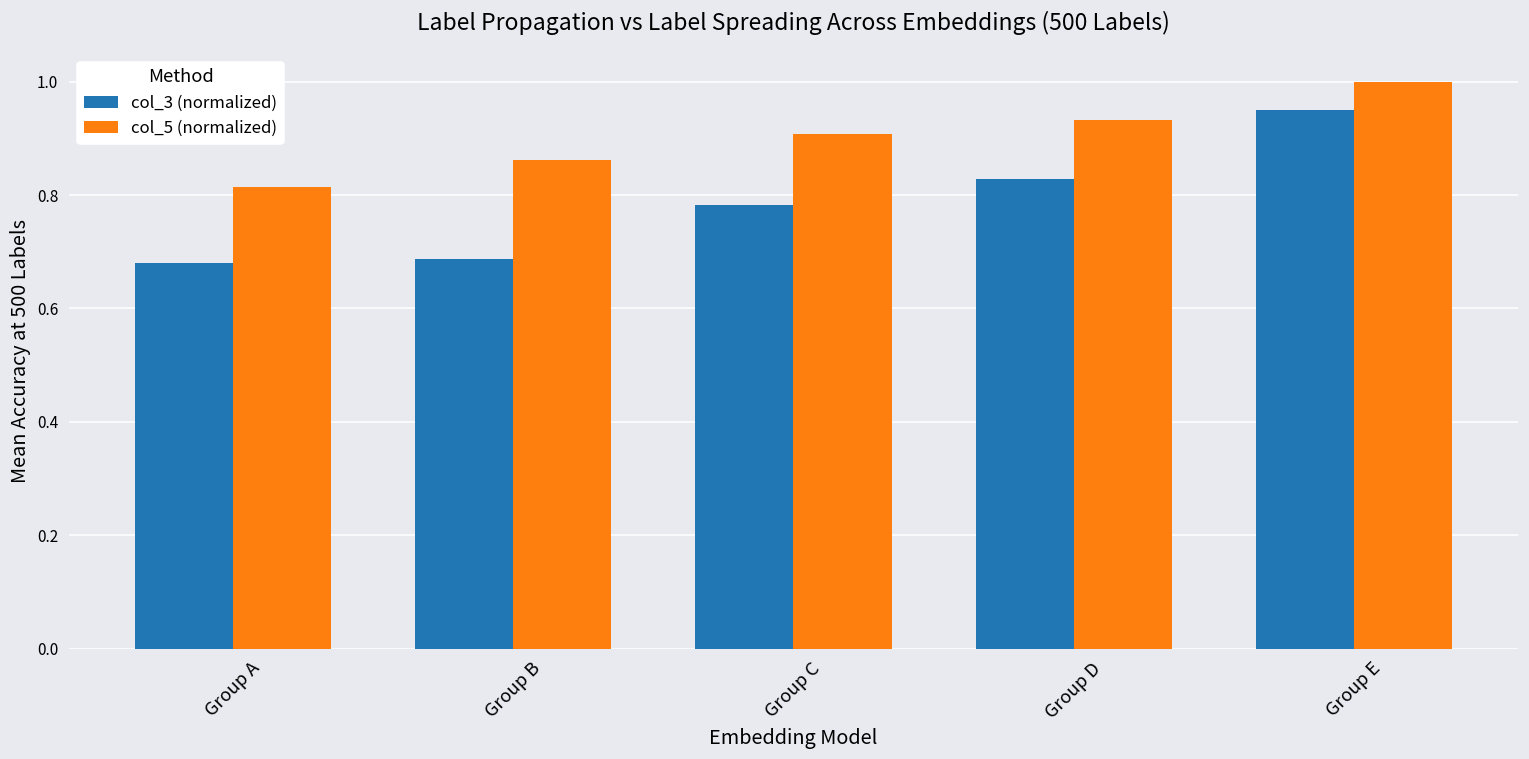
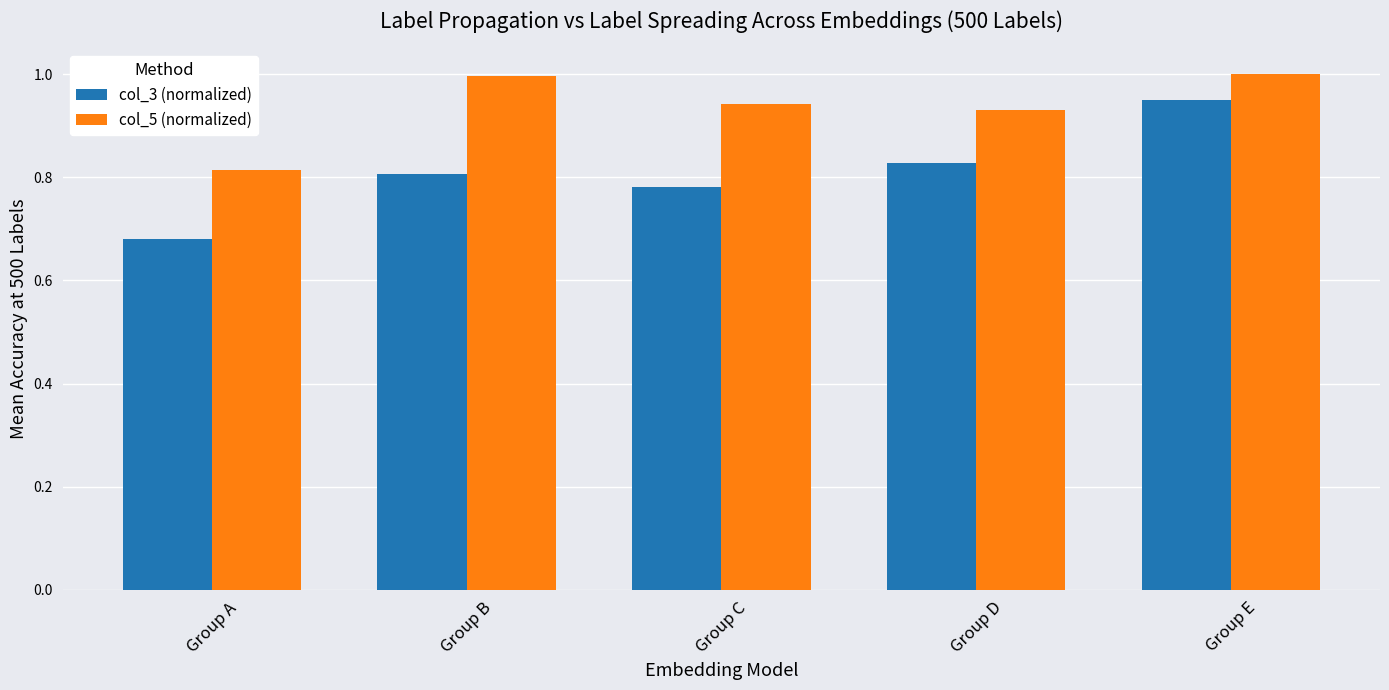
  {
    "col_3 (normalized)": {
      "Group A": 0.68,
-     "Group B": 0.69,
+     "Group B": 0.81,
      "Group C": 0.78,
      "Group D": 0.83,
      "Group E": 0.95
    },
    "col_5 (normalized)": {
      "Group A": 0.81,
-     "Group B": 0.86,
-     "Group C": 0.91,
+     "Group B": 1.00,
+     "Group C": 0.94,
      "Group D": 0.93,
      "Group E": 1.00
    }
  }
